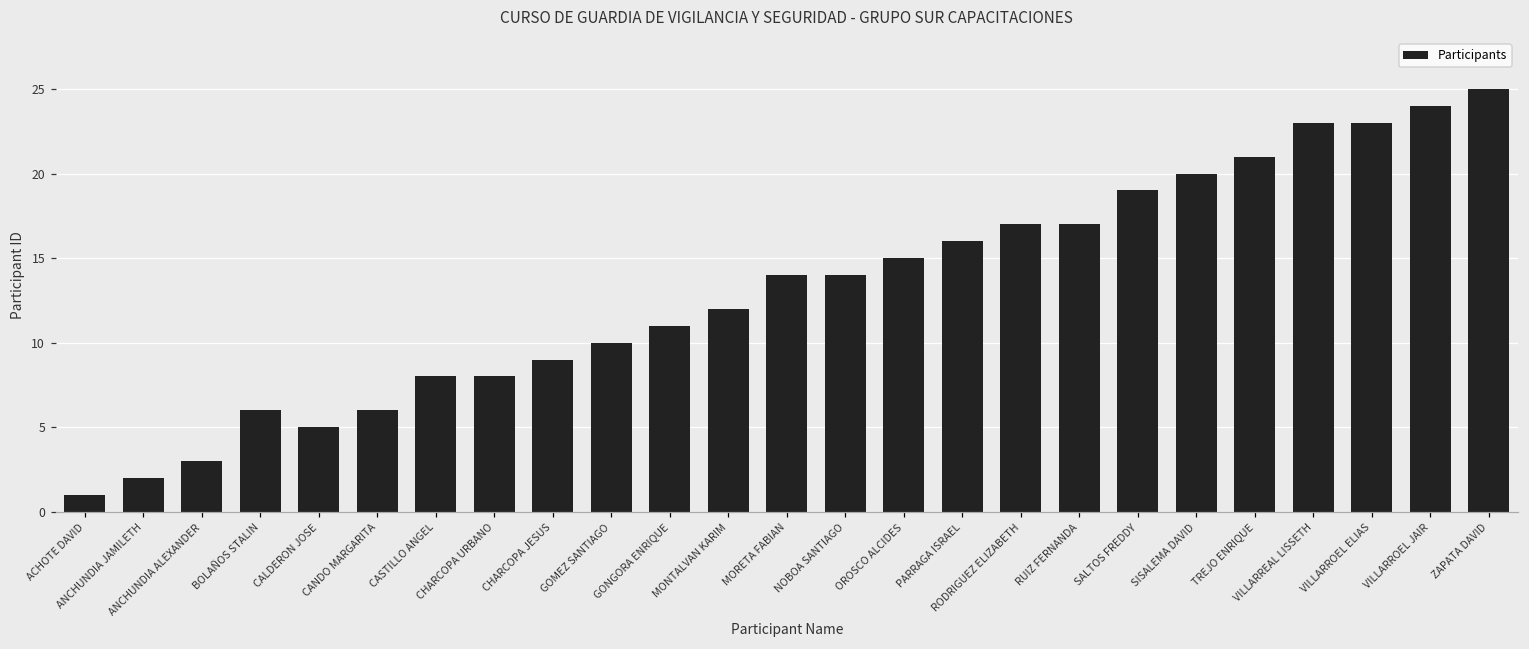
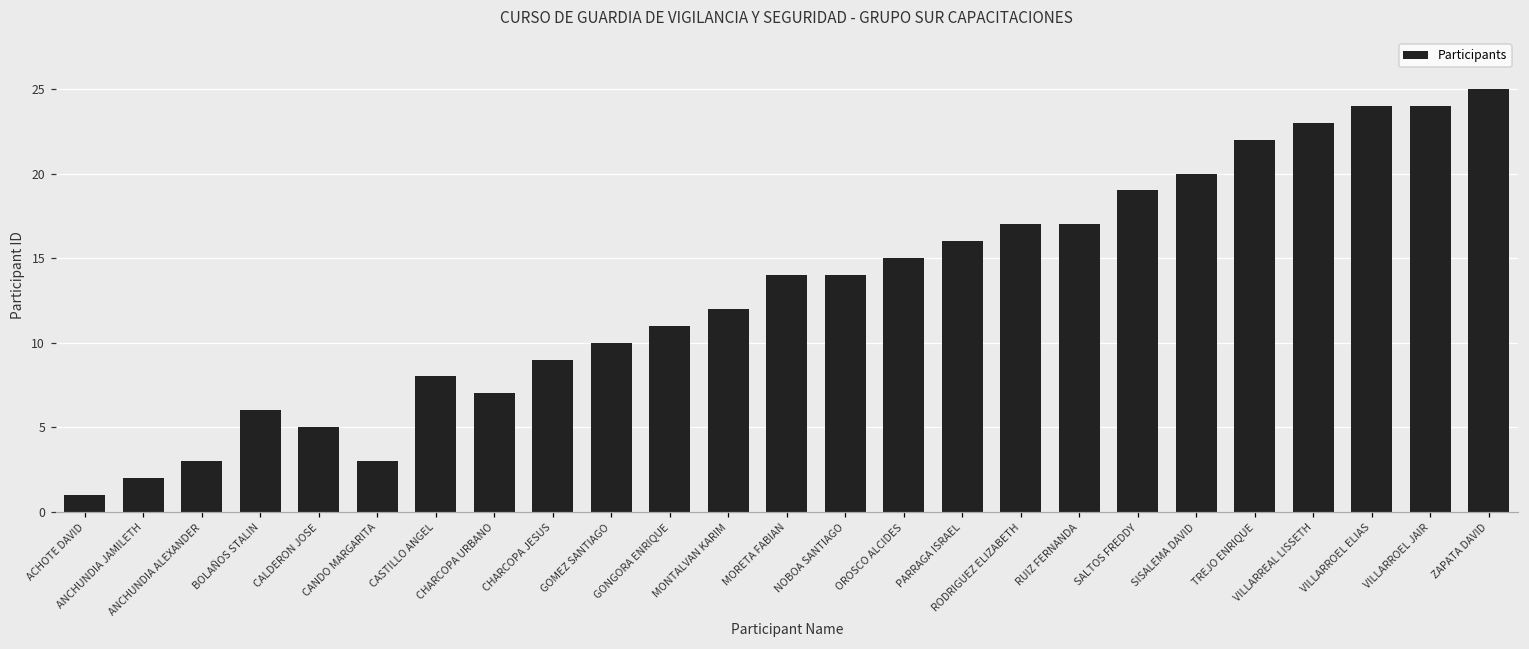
  {
    "ACHOTE DAVID": 1,
    "ANCHUNDIA JAMILETH": 2,
    "ANCHUNDIA ALEXANDER": 3,
    "BOLAÑOS STALIN": 6,
    "CALDERON JOSE": 5,
-   "CANDO MARGARITA": 6,
+   "CANDO MARGARITA": 3,
    "CASTILLO ANGEL": 8,
-   "CHARCOPA URBANO": 8,
+   "CHARCOPA URBANO": 7,
    "CHARCOPA JESUS": 9,
    "GOMEZ SANTIAGO": 10,
    "GONGORA ENRIQUE": 11,
    "MONTALVAN KARIM": 12,
    "MORETA FABIAN": 14,
    "NOBOA SANTIAGO": 14,
    "OROSCO ALCIDES": 15,
    "PARRAGA ISRAEL": 16,
    "RODRIGUEZ ELIZABETH": 17,
    "RUIZ FERNANDA": 17,
    "SALTOS FREDDY": 19,
    "SISALEMA DAVID": 20,
-   "TREJO ENRIQUE": 21,
+   "TREJO ENRIQUE": 22,
    "VILLARREAL LISSETH": 23,
-   "VILLARROEL ELIAS": 23,
+   "VILLARROEL ELIAS": 24,
    "VILLARROEL JAIR": 24,
    "ZAPATA DAVID": 25
  }
